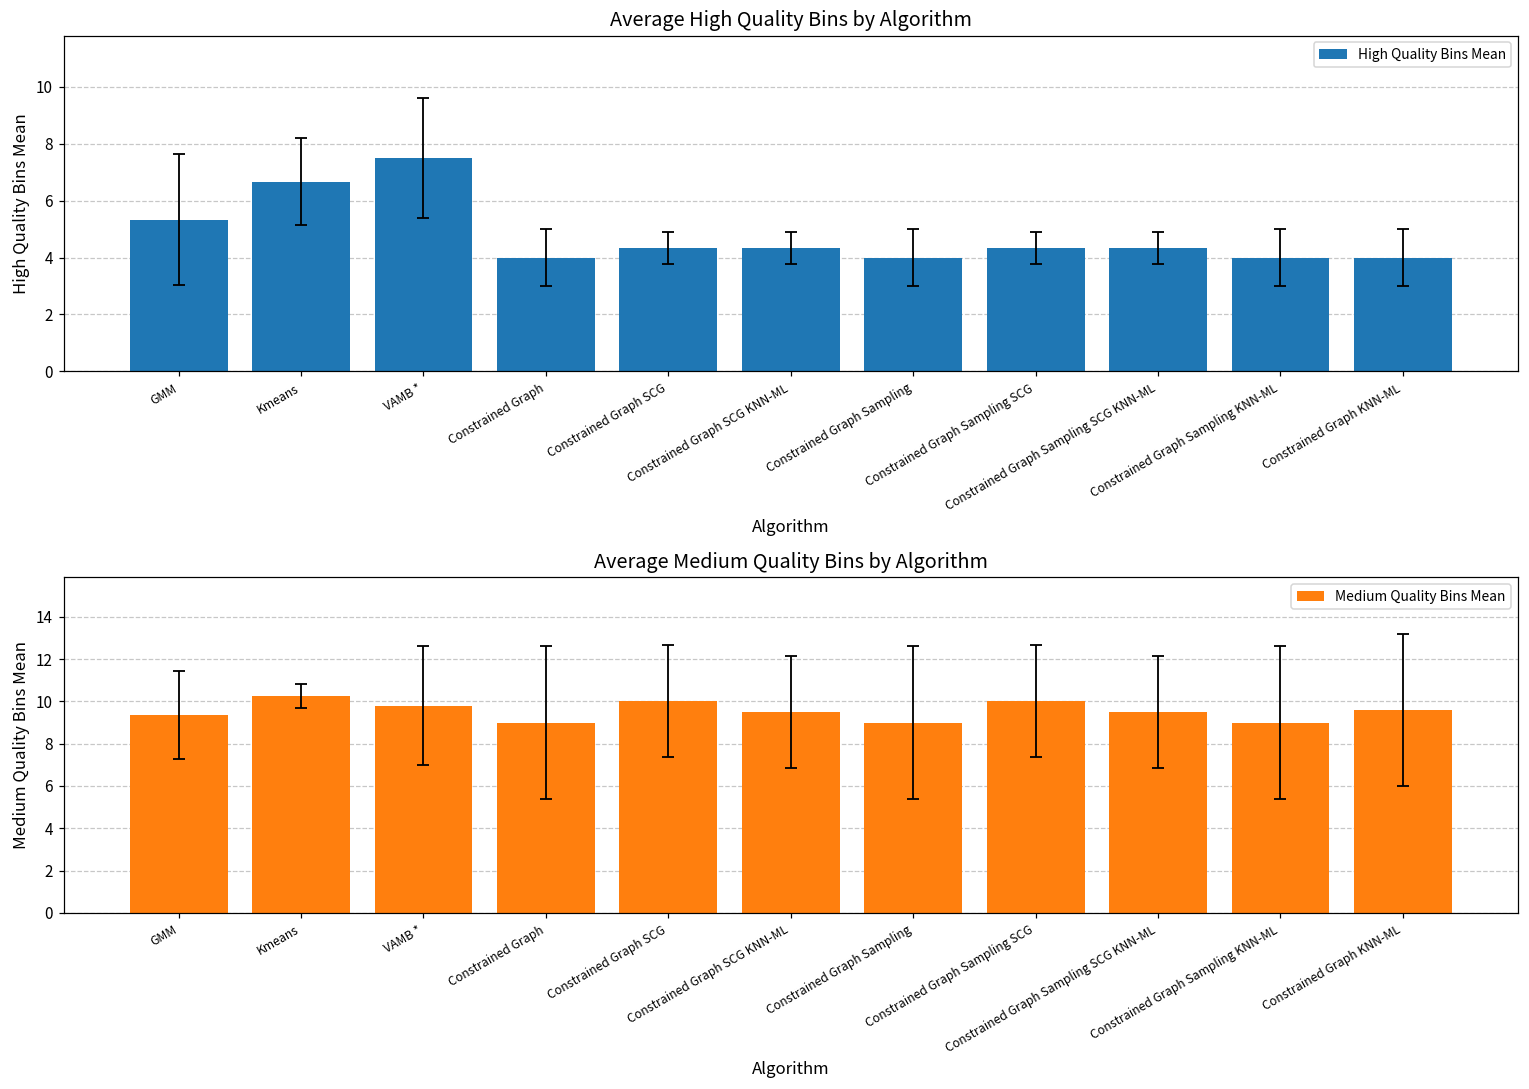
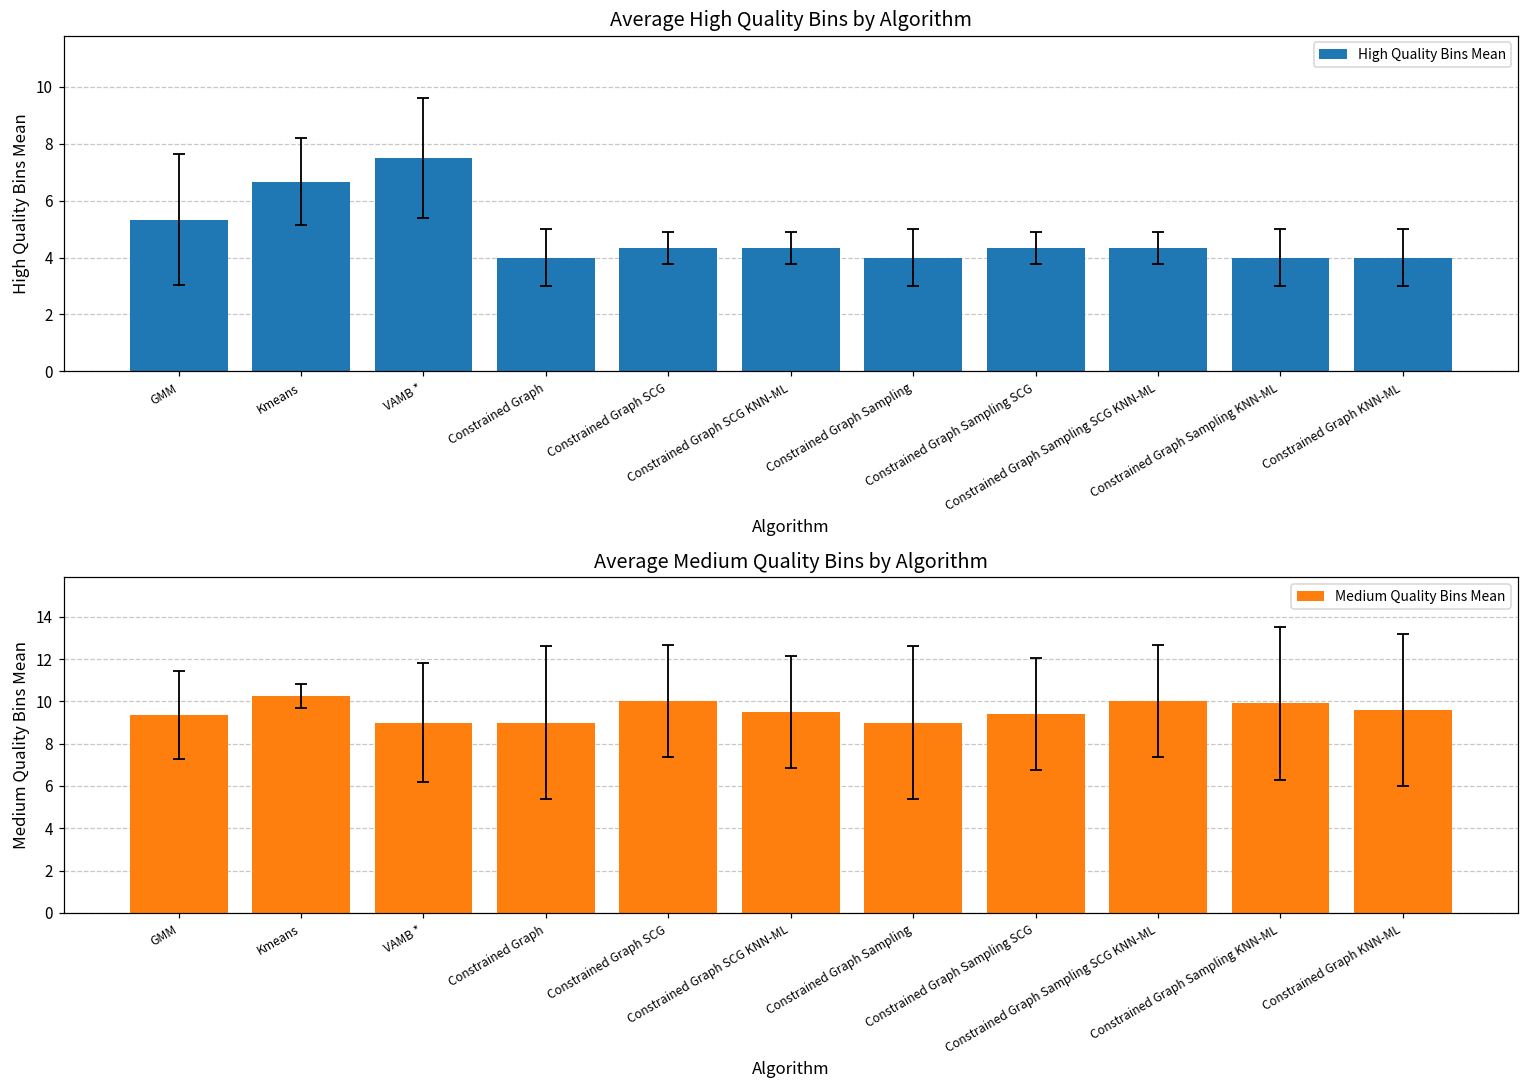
  {
    "Average Medium Quality Bins by Algorithm": {
      "Medium Quality Bins Mean": {
        "GMM": 9.3,
        "Kmeans": 10.3,
-       "VAMB *": 9.8,
+       "VAMB *": 9.0,
        "Constrained Graph": 9.0,
        "Constrained Graph SCG": 10.0,
        "Constrained Graph SCG KNN-ML": 9.5,
        "Constrained Graph Sampling": 9.0,
-       "Constrained Graph Sampling SCG": 10.0,
-       "Constrained Graph Sampling SCG KNN-ML": 9.5,
-       "Constrained Graph Sampling KNN-ML": 9.0,
+       "Constrained Graph Sampling SCG": 9.4,
+       "Constrained Graph Sampling SCG KNN-ML": 10.0,
+       "Constrained Graph Sampling KNN-ML": 9.9,
        "Constrained Graph KNN-ML": 9.6
      }
    }
  }
